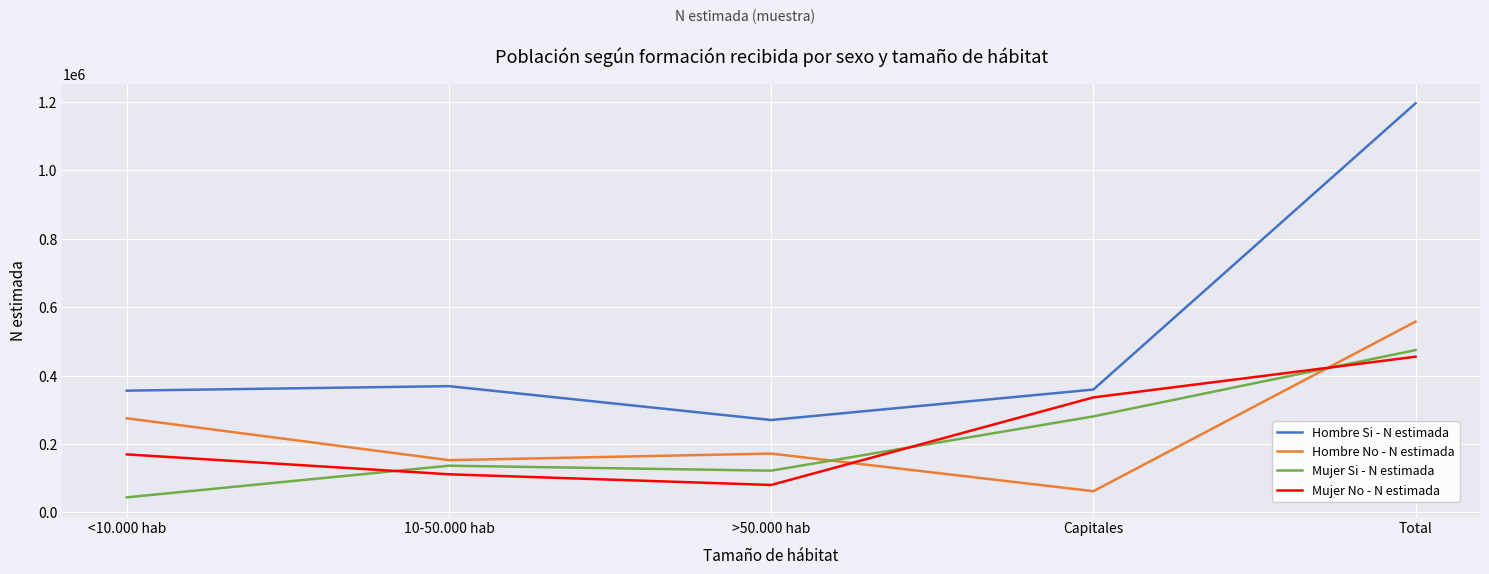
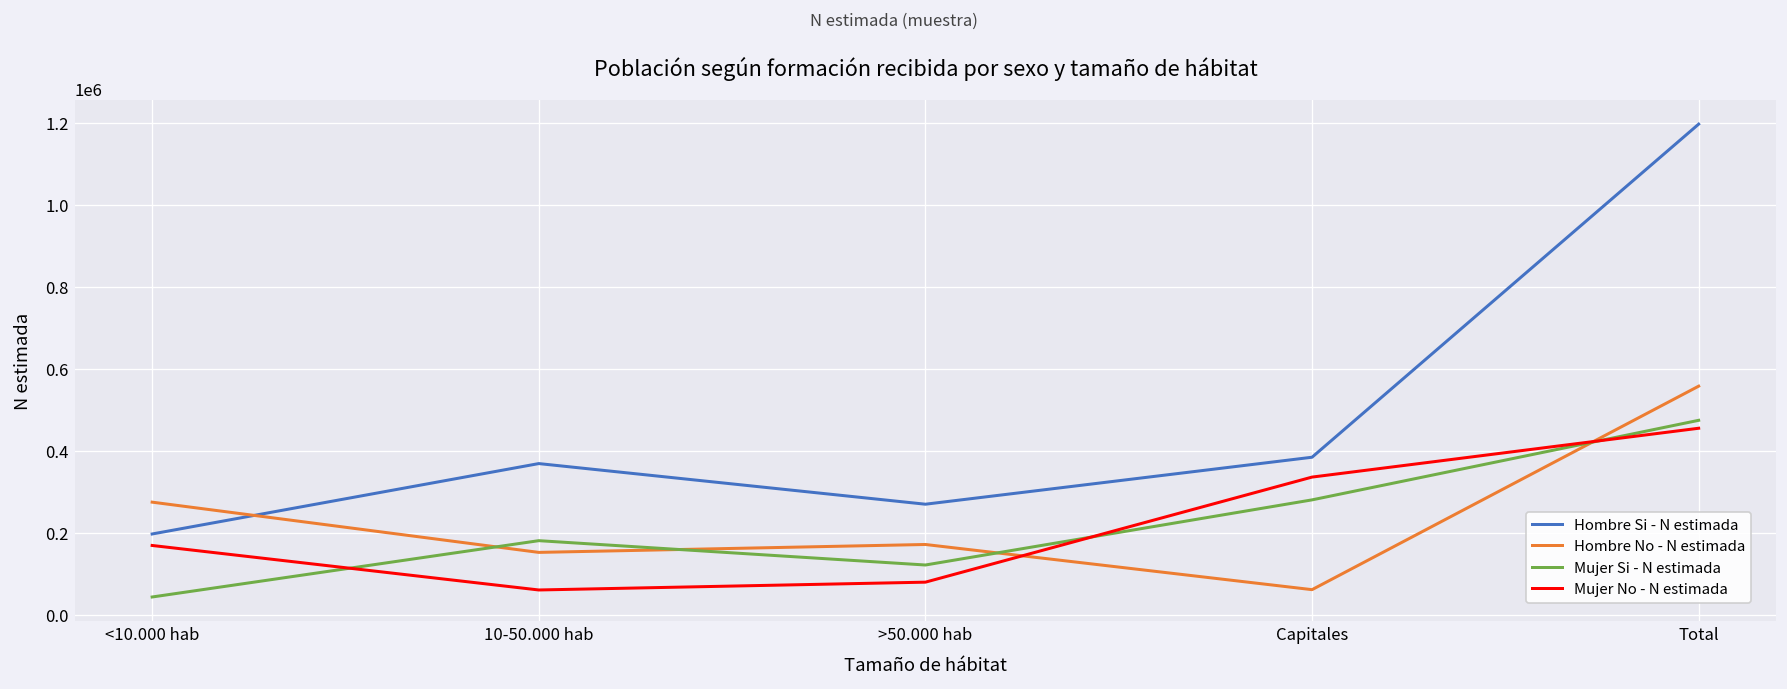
  {
    "Hombre Si - N estimada": {
-     "<10.000 hab": 360000,
+     "<10.000 hab": 200000,
      "10-50.000 hab": 370000,
      ">50.000 hab": 270000,
-     "Capitales": 360000,
+     "Capitales": 380000,
      "Total": 1200000
    },
    "Hombre No - N estimada": {
      "<10.000 hab": 280000,
      "10-50.000 hab": 150000,
      ">50.000 hab": 170000,
      "Capitales": 60000,
      "Total": 560000
    },
    "Mujer Si - N estimada": {
      "<10.000 hab": 40000,
-     "10-50.000 hab": 140000,
+     "10-50.000 hab": 180000,
      ">50.000 hab": 120000,
      "Capitales": 280000,
      "Total": 470000
    },
    "Mujer No - N estimada": {
      "<10.000 hab": 170000,
-     "10-50.000 hab": 110000,
+     "10-50.000 hab": 60000,
      ">50.000 hab": 80000,
      "Capitales": 340000,
      "Total": 460000
    }
  }
